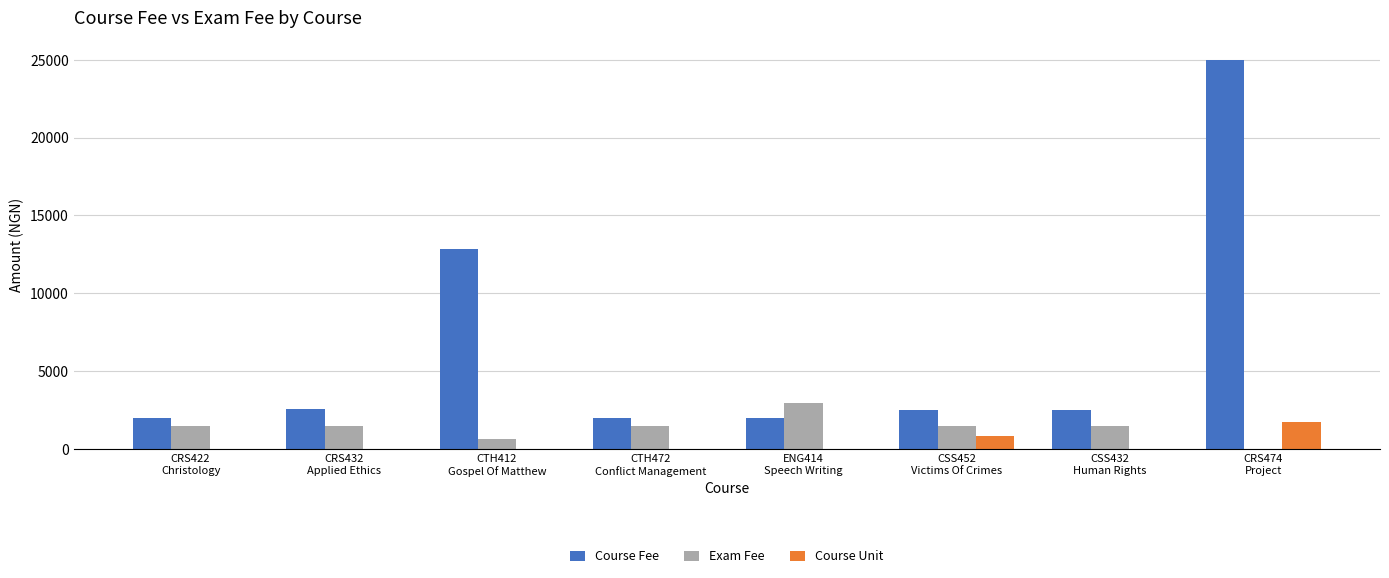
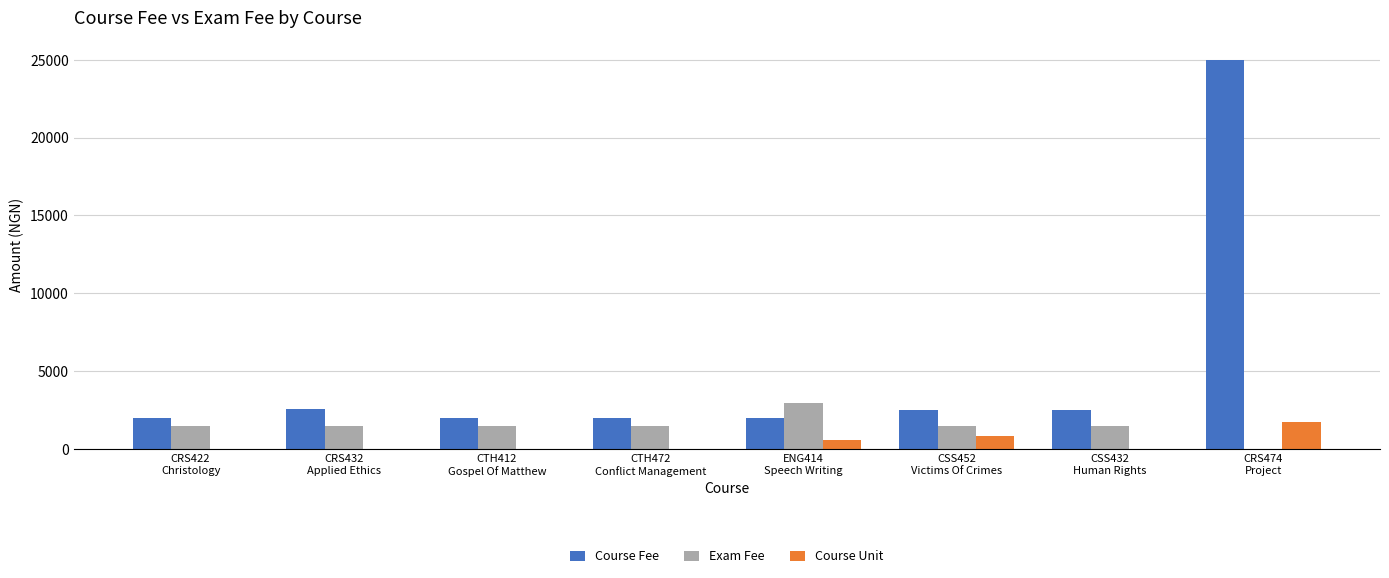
  {
    "Course Fee": {
      "CRS422 Christology": 2000,
      "CRS432 Applied Ethics": 2500,
-     "CTH412 Gospel Of Matthew": 12800,
+     "CTH412 Gospel Of Matthew": 2000,
      "CTH472 Conflict Management": 2000,
      "ENG414 Speech Writing": 2000,
      "CSS452 Victims Of Crimes": 2500,
      "CSS432 Human Rights": 2500,
      "CRS474 Project": 25000
    },
    "Exam Fee": {
      "CRS422 Christology": 1500,
      "CRS432 Applied Ethics": 1500,
-     "CTH412 Gospel Of Matthew": 700,
+     "CTH412 Gospel Of Matthew": 1500,
      "CTH472 Conflict Management": 1500,
      "ENG414 Speech Writing": 2900,
      "CSS452 Victims Of Crimes": 1500,
      "CSS432 Human Rights": 1500,
      "CRS474 Project": 0
    },
    "Course Unit": {
-     "ENG414 Speech Writing": 0,
+     "ENG414 Speech Writing": 600,
      "CSS452 Victims Of Crimes": 800,
      "CRS474 Project": 1700
    }
  }
